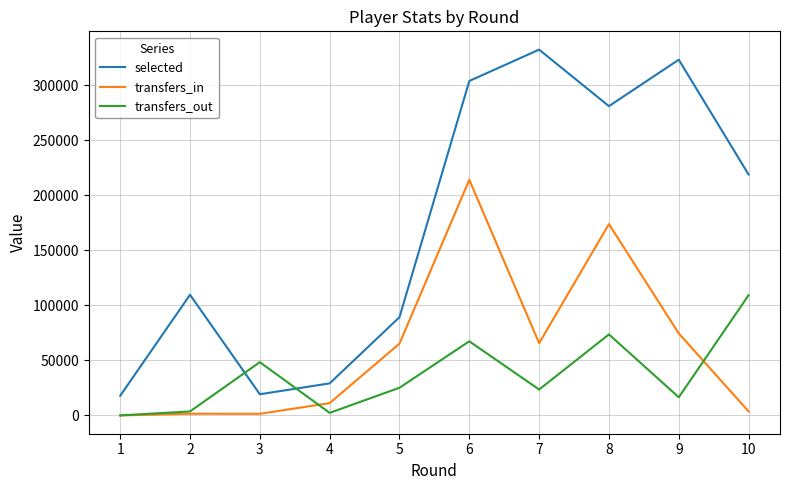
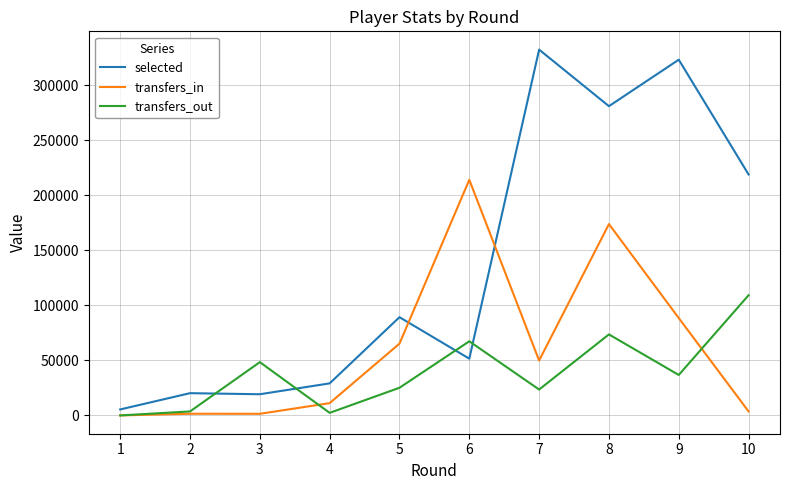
  {
    "selected": {
-     "1": 18000,
-     "2": 110000,
+     "1": 5000,
+     "2": 20000,
      "3": 19000,
      "4": 29000,
      "5": 89000,
-     "6": 304000,
+     "6": 52000,
      "7": 332000,
      "8": 281000,
      "9": 323000,
      "10": 219000
    },
    "transfers_in": {
      "3": 1000,
      "4": 11000,
      "5": 65000,
      "6": 214000,
-     "7": 66000,
+     "7": 50000,
      "8": 174000,
-     "9": 75000,
+     "9": 88000,
      "10": 4000
    },
    "transfers_out": {
      "3": 48000,
      "4": 2000,
      "5": 25000,
      "6": 67000,
      "7": 24000,
      "8": 74000,
-     "9": 17000,
+     "9": 37000,
      "10": 109000
    }
  }
